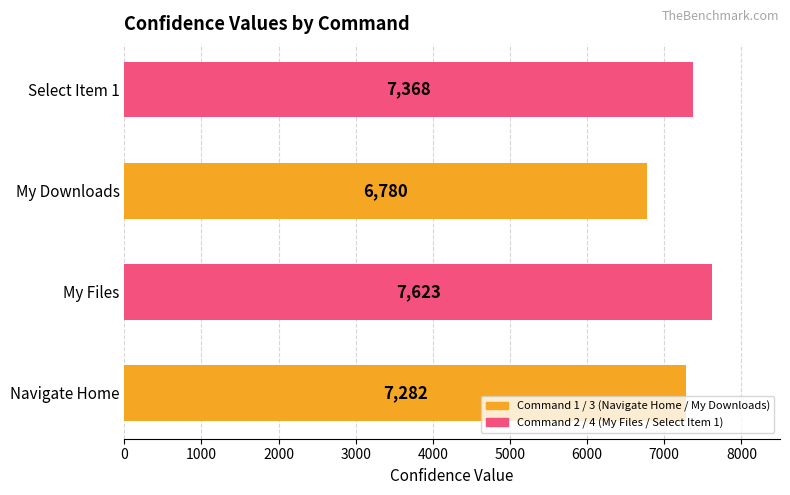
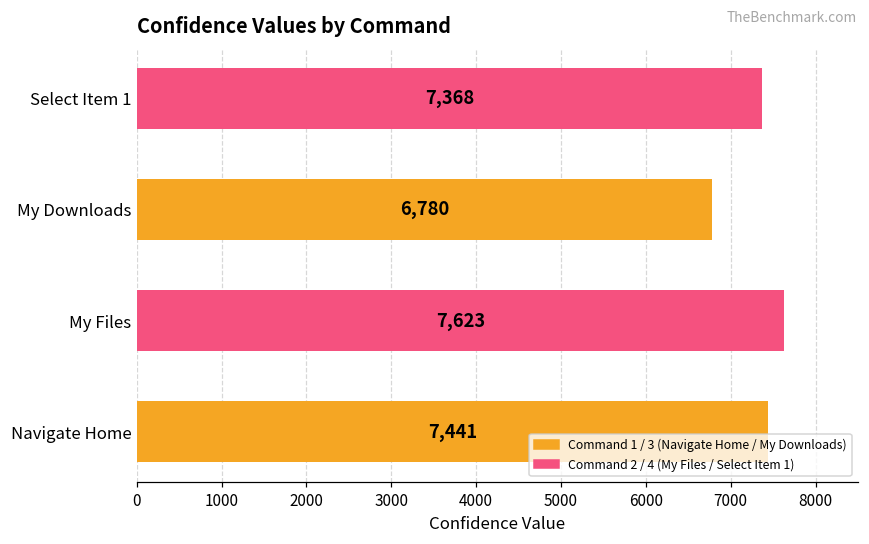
  {
    "Select Item 1": "7,368",
    "My Downloads": "6,780",
    "My Files": "7,623",
-   "Navigate Home": "7,282"
+   "Navigate Home": "7,441"
  }
